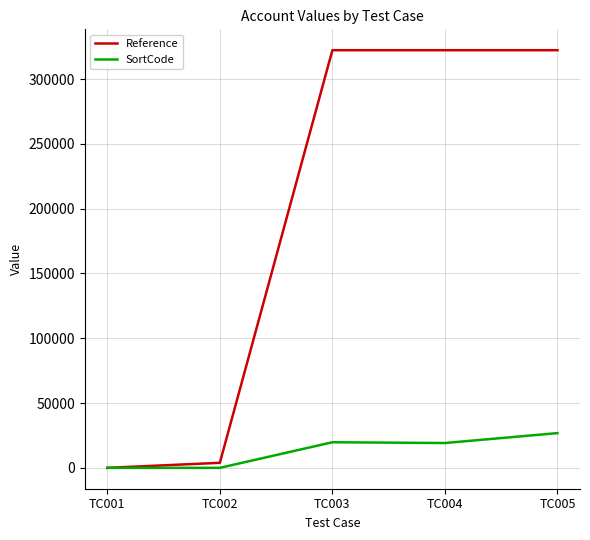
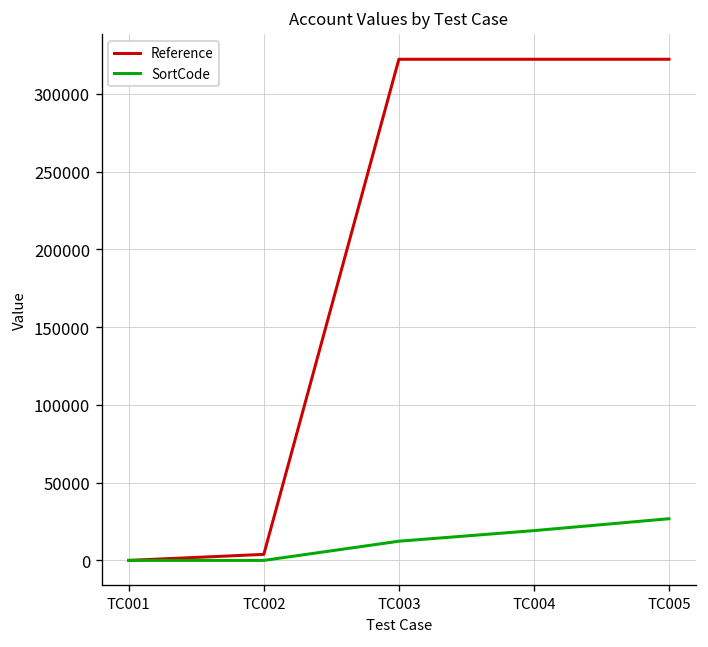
  {
    "Reference": {
      "TC002": 4000,
      "TC003": 322000,
      "TC004": 322000,
      "TC005": 322000
    },
    "SortCode": {
      "TC002": 0,
-     "TC003": 20000,
+     "TC003": 12000,
      "TC004": 19000,
      "TC005": 27000
    }
  }
